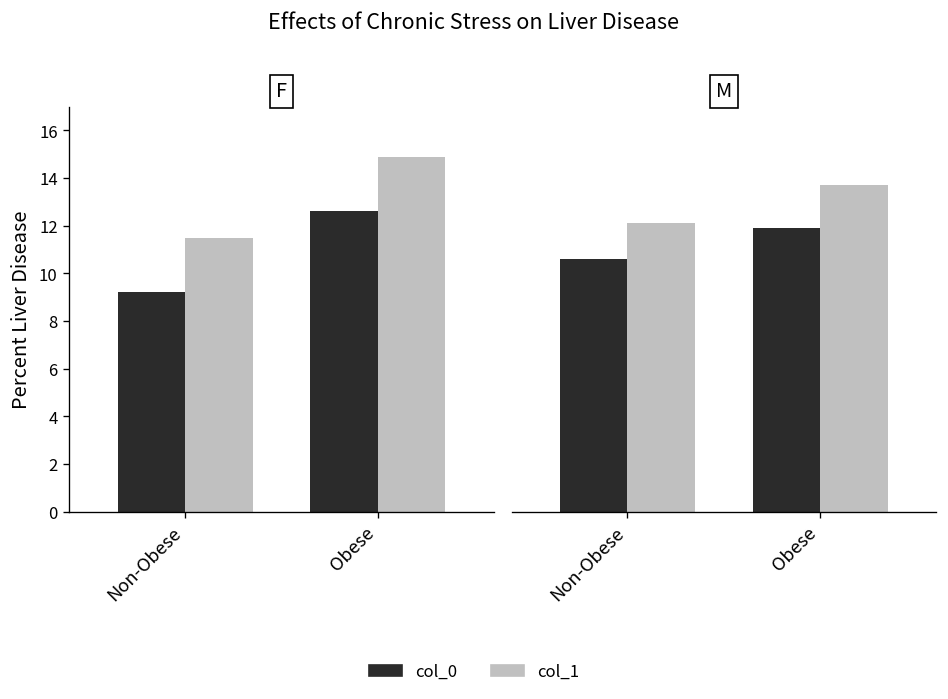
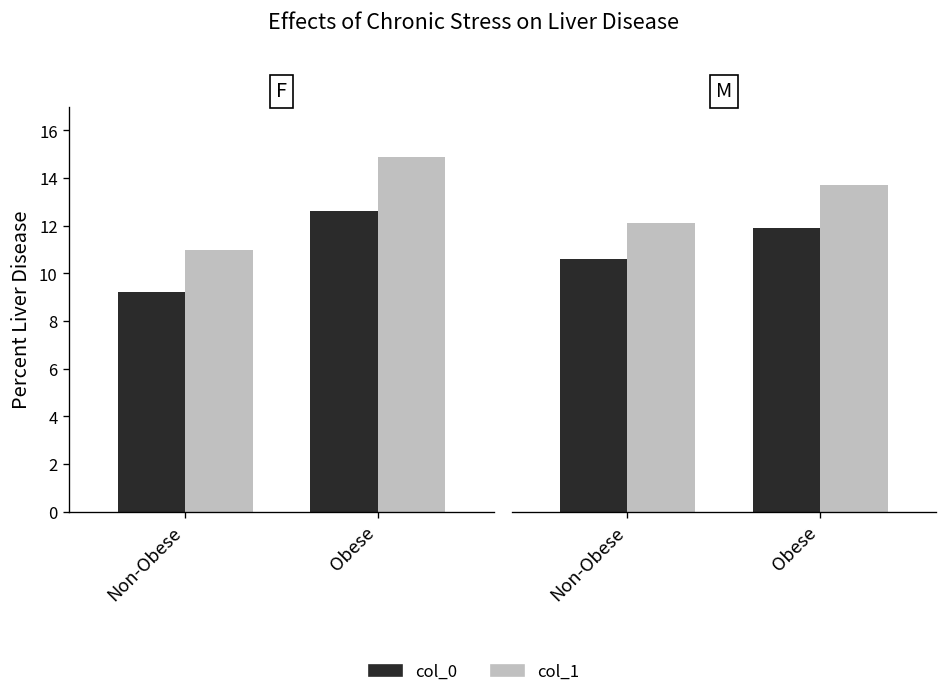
  {
    "F": {
      "col_0": {
        "Non-Obese": 9.2,
        "Obese": 12.6
      },
      "col_1": {
-       "Non-Obese": 11.5,
+       "Non-Obese": 11.0,
        "Obese": 14.9
      }
    }
  }
